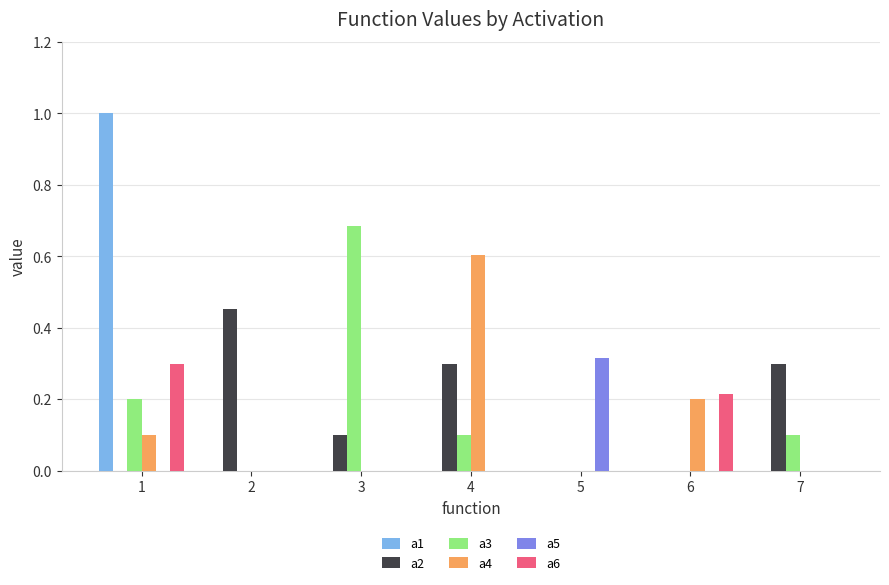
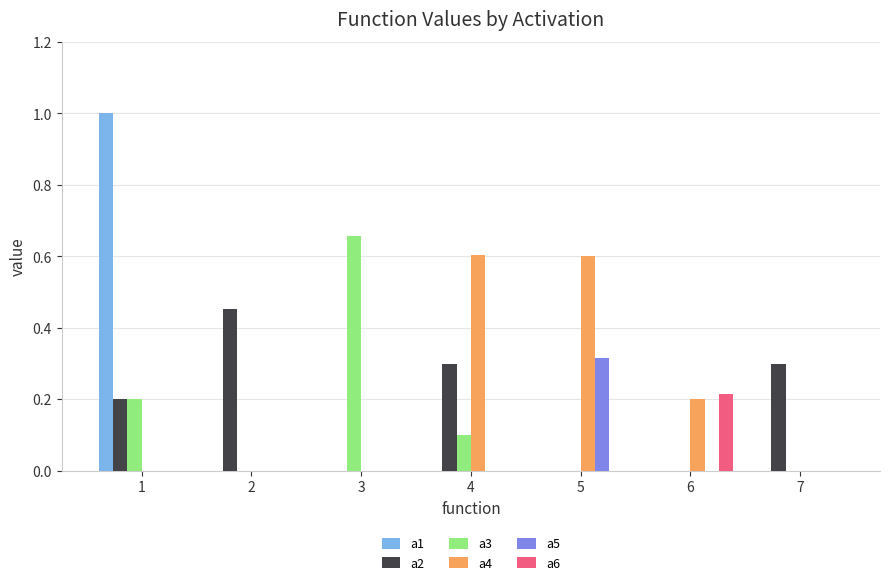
  {
    "a2": {
-     "1": 0.0,
+     "1": 0.2,
      "2": 0.45,
-     "3": 0.1,
+     "3": 0.0,
      "4": 0.3,
      "5": 0.0,
      "6": 0.0,
      "7": 0.3
    },
    "a3": {
      "1": 0.20,
      "2": 0.00,
-     "3": 0.68,
+     "3": 0.66,
      "4": 0.10,
      "5": 0.00,
      "6": 0.00,
-     "7": 0.1
+     "7": 0.0
    },
    "a4": {
-     "1": 0.1,
+     "1": 0.0,
      "2": 0.0,
      "3": 0.0,
      "4": 0.6,
-     "5": 0.0,
+     "5": 0.6,
      "6": 0.2,
      "7": 0.0
    },
    "a6": {
-     "1": 0.3,
+     "1": 0.0,
      "2": 0.0,
      "3": 0.0,
      "4": 0.0,
      "5": 0.0,
      "6": 0.22,
      "7": 0.0
    }
  }
